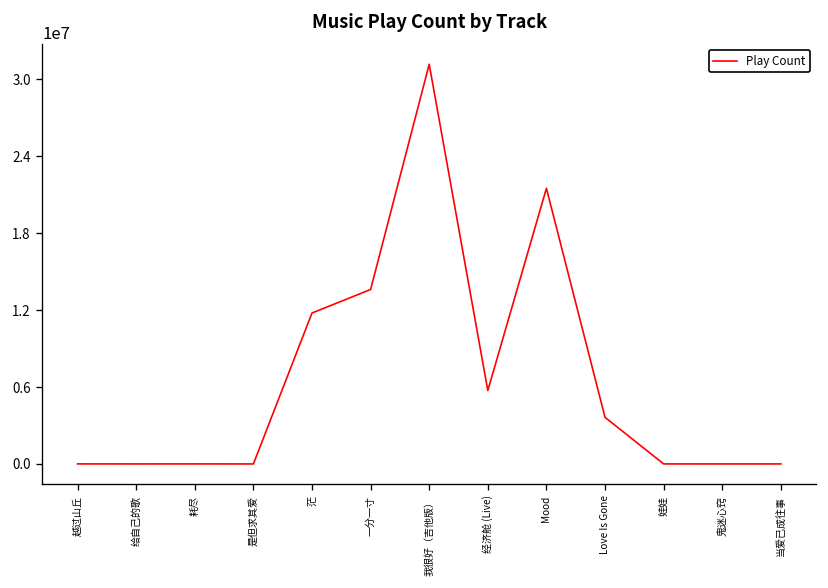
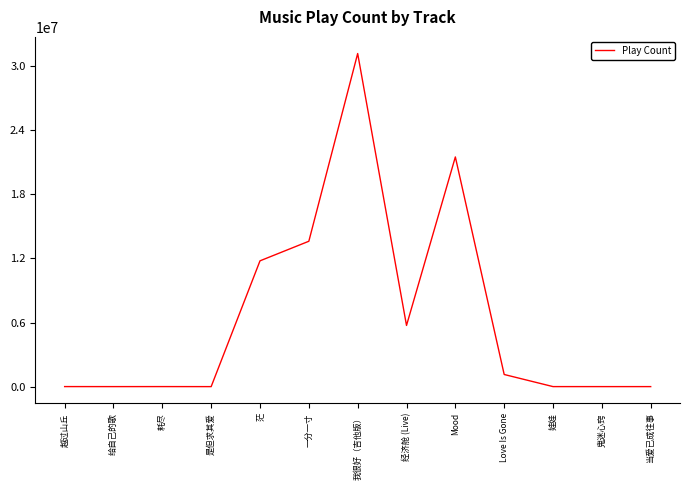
  {
    "越过山丘": 0,
    "给自己的歌": 0,
    "耗尽": 0,
    "是但求其爱": 0,
    "茫": 11800000,
    "一分一寸": 13600000,
    "我很好（吉他版）": 31200000,
    "经济舱 (Live)": 5700000,
    "Mood": 21500000,
-   "Love Is Gone": 3600000,
+   "Love Is Gone": 1100000,
    "娃娃": 0,
    "鬼迷心窍": 0,
    "当爱已成往事": 0
  }
